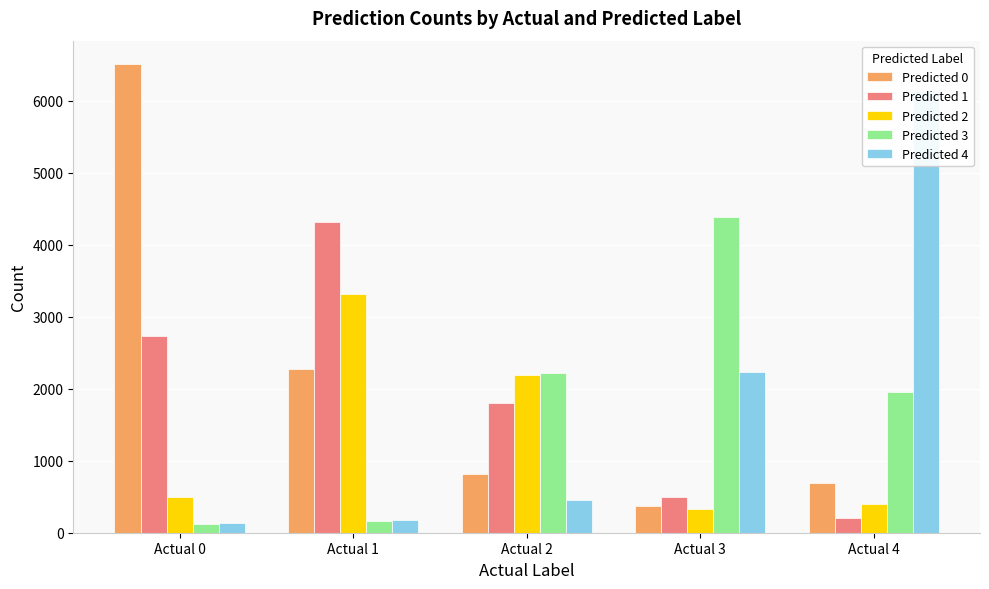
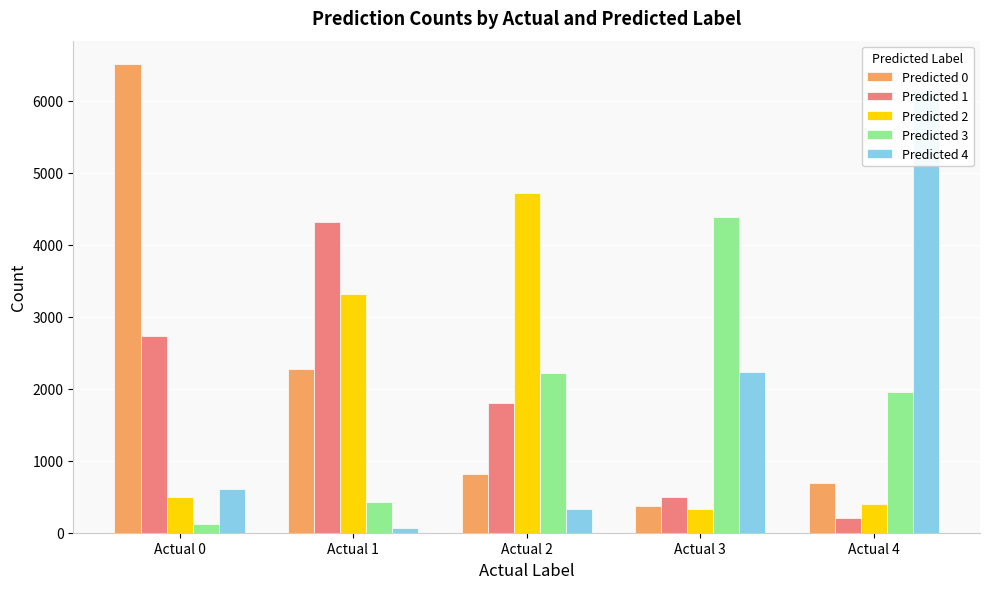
  {
    "Predicted 2": {
      "Actual 0": 500,
      "Actual 1": 3300,
-     "Actual 2": 2200,
+     "Actual 2": 4700,
      "Actual 3": 300,
      "Actual 4": 400
    },
    "Predicted 3": {
      "Actual 0": 100,
-     "Actual 1": 200,
+     "Actual 1": 400,
      "Actual 2": 2200,
      "Actual 3": 4400,
      "Actual 4": 2000
    },
    "Predicted 4": {
-     "Actual 0": 100,
-     "Actual 1": 200,
-     "Actual 2": 500,
+     "Actual 0": 600,
+     "Actual 1": 100,
+     "Actual 2": 300,
      "Actual 3": 2200
    }
  }
